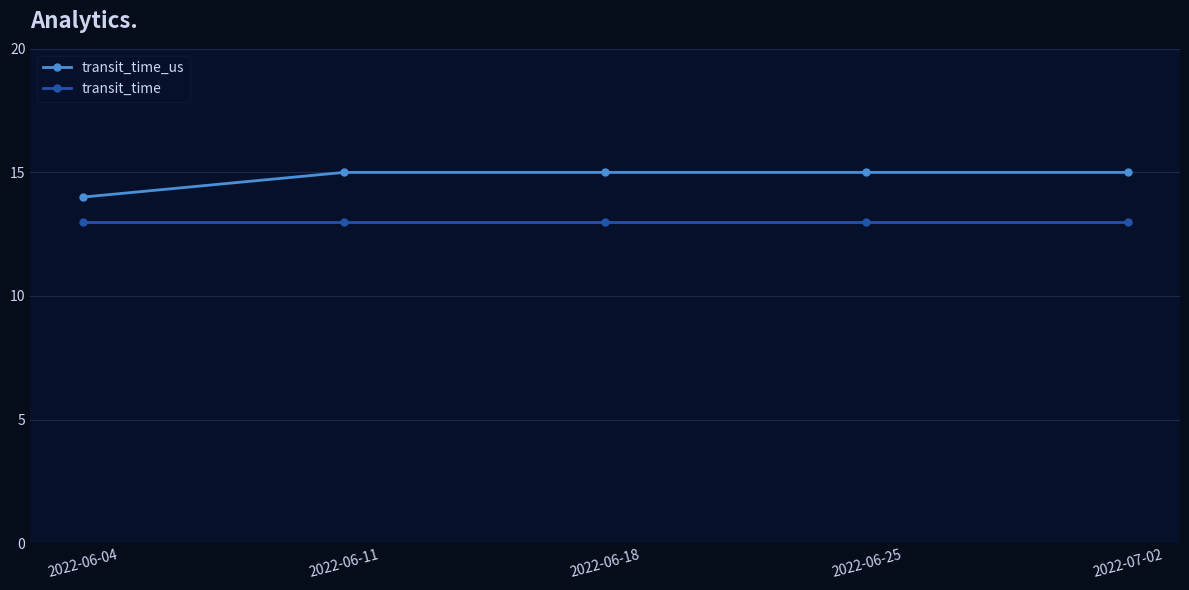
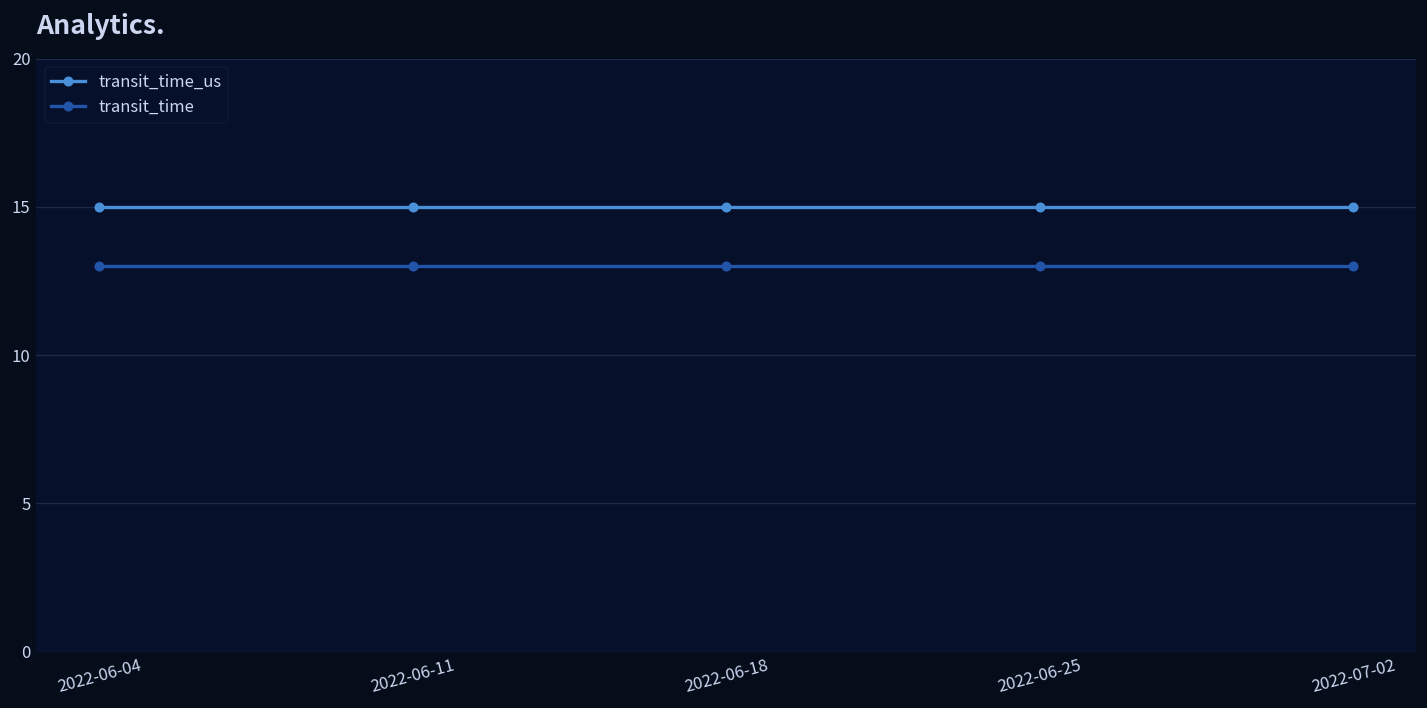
  {
    "transit_time_us": {
-     "2022-06-04": 14,
+     "2022-06-04": 15,
      "2022-06-11": 15,
      "2022-06-18": 15,
      "2022-06-25": 15,
      "2022-07-02": 15
    },
    "transit_time": {
      "2022-06-04": 13,
      "2022-06-11": 13,
      "2022-06-18": 13,
      "2022-06-25": 13,
      "2022-07-02": 13
    }
  }
